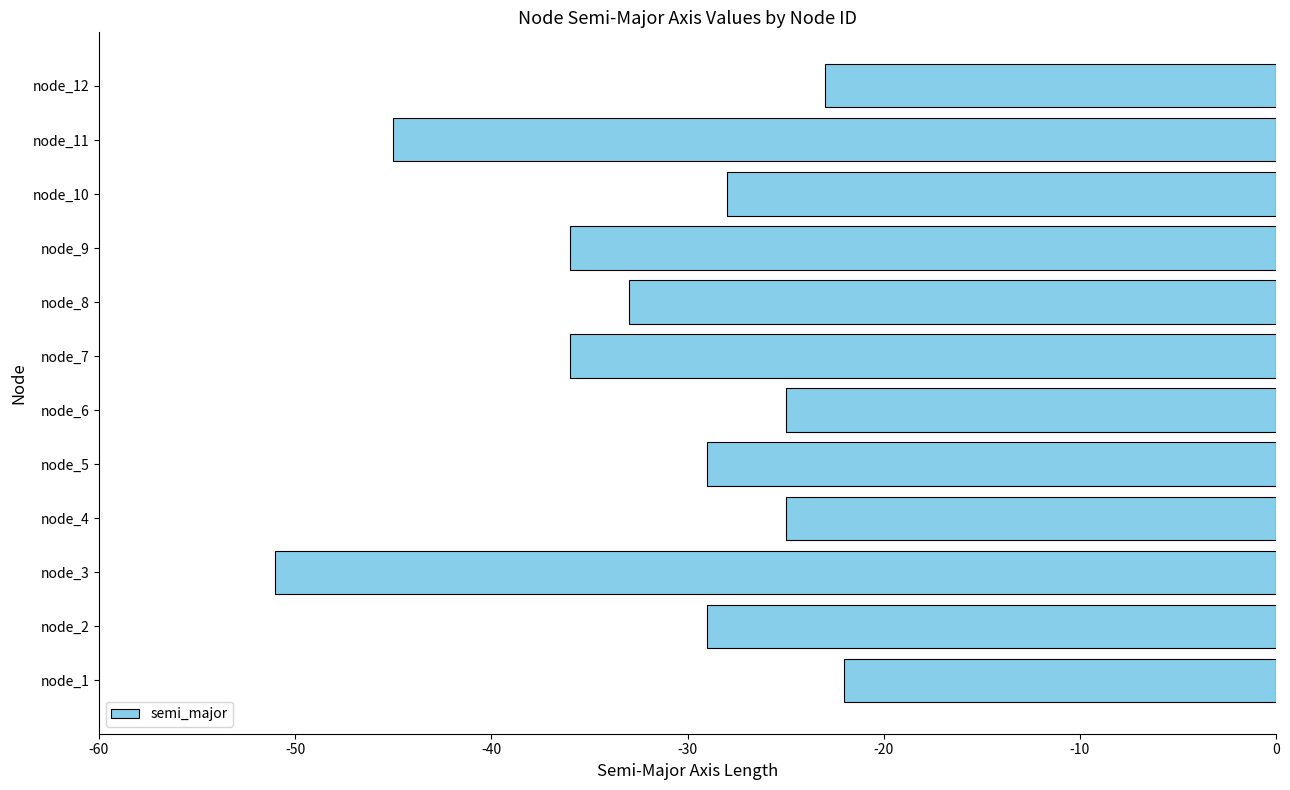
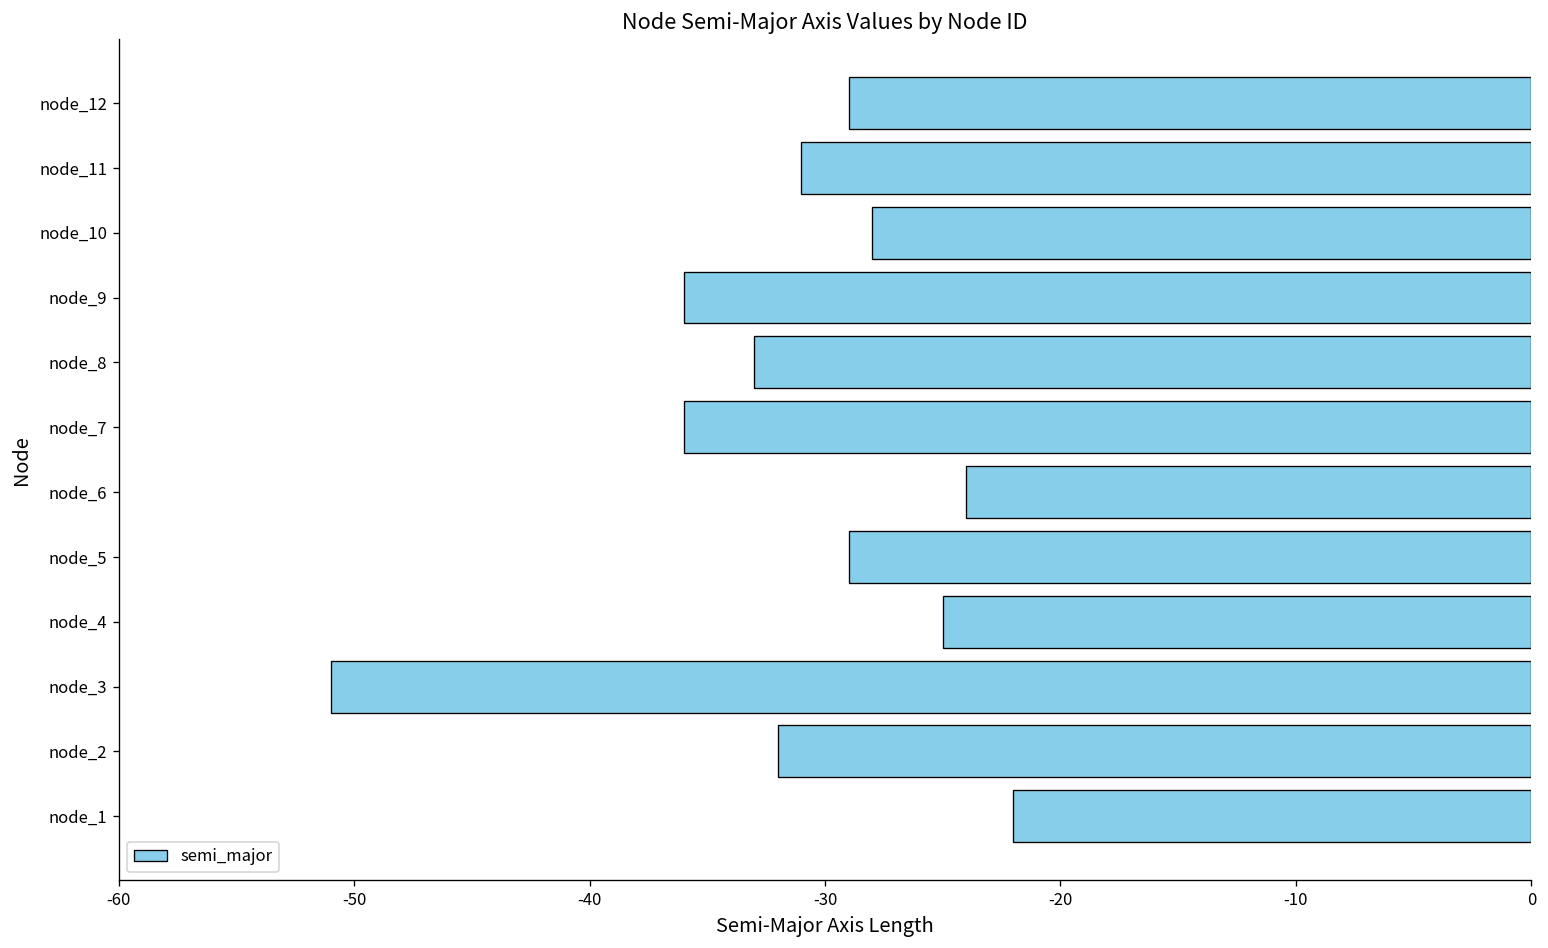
  {
-   "node_12": -23.0,
-   "node_11": -45.0,
+   "node_12": -29.0,
+   "node_11": -31.0,
    "node_10": -28.0,
    "node_9": -36.0,
    "node_8": -33.0,
    "node_7": -36.0,
-   "node_6": -25.0,
+   "node_6": -24.0,
    "node_5": -29.0,
    "node_4": -25.0,
    "node_3": -51.0,
-   "node_2": -29.0,
+   "node_2": -32.0,
    "node_1": -22.0
  }
